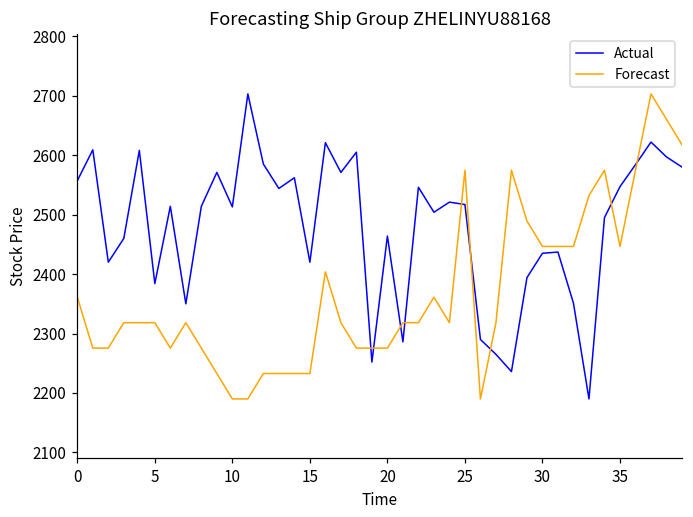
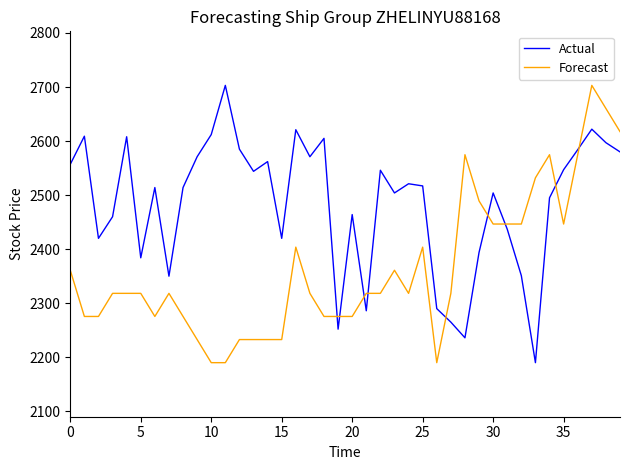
  {
    "Actual": {
      "0": 2560,
      "5": 2380,
-     "10": 2510,
+     "10": 2610,
      "15": 2420,
      "20": 2460,
      "25": 2520,
-     "30": 2440,
+     "30": 2500,
      "35": 2550
    },
    "Forecast": {
      "0": 2360,
      "5": 2320,
      "10": 2190,
      "15": 2230,
      "20": 2280,
-     "25": 2570,
+     "25": 2400,
      "30": 2450,
      "35": 2450
    }
  }
